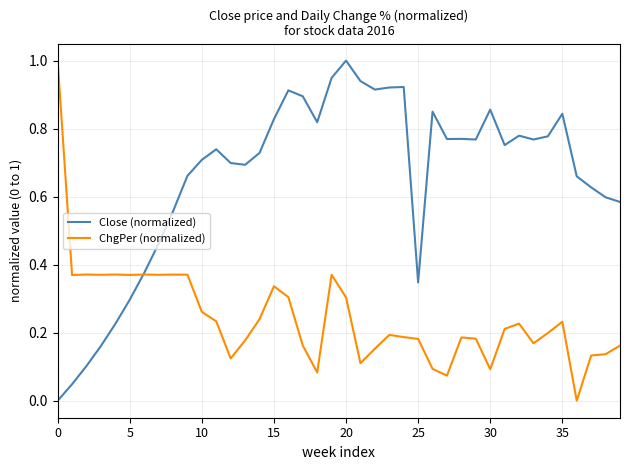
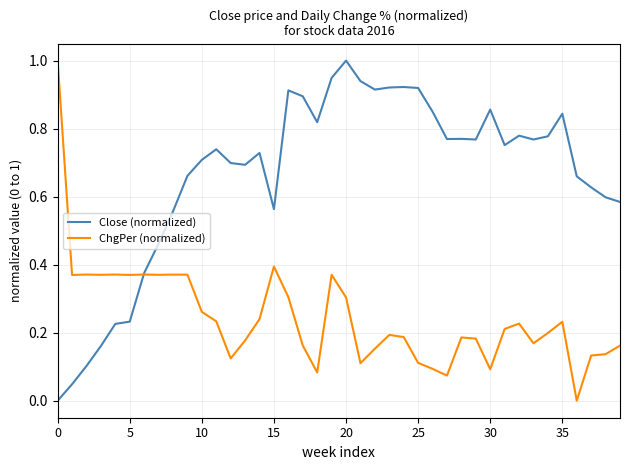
  {
    "Close (normalized)": {
      "0": 0.00,
-     "5": 0.30,
+     "5": 0.23,
      "10": 0.71,
-     "15": 0.83,
+     "15": 0.56,
      "20": 1.00,
-     "25": 0.35,
+     "25": 0.92,
      "30": 0.86,
      "35": 0.84
    },
    "ChgPer (normalized)": {
      "0": 1.00,
      "5": 0.37,
      "10": 0.26,
-     "15": 0.34,
+     "15": 0.39,
      "20": 0.30,
-     "25": 0.18,
+     "25": 0.11,
      "30": 0.09,
      "35": 0.23
    }
  }
